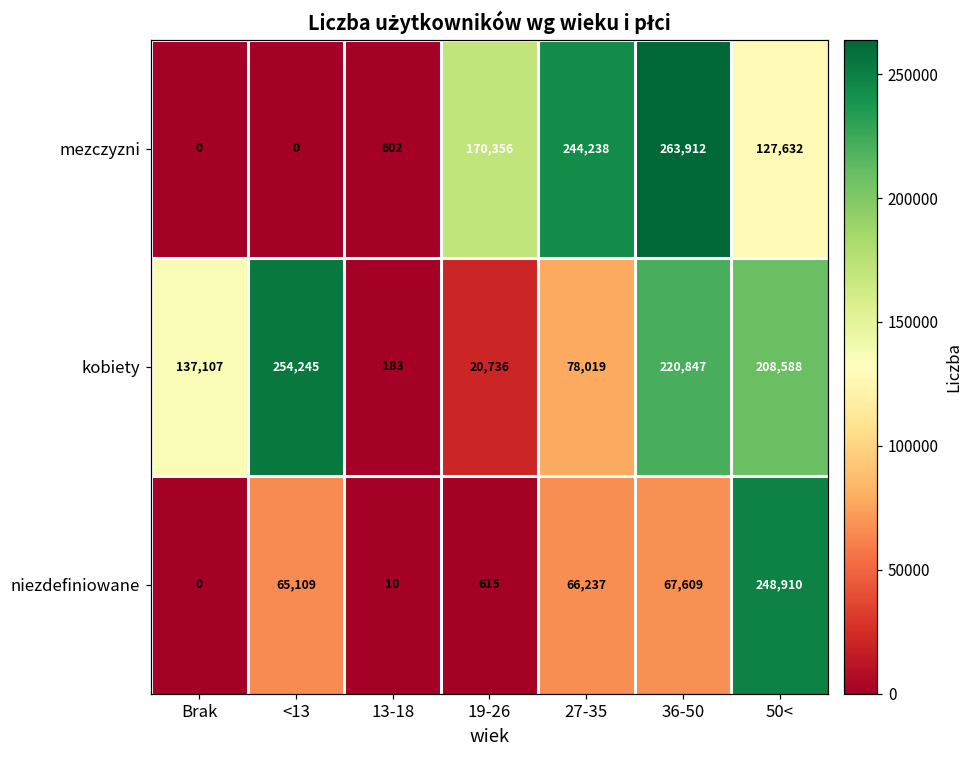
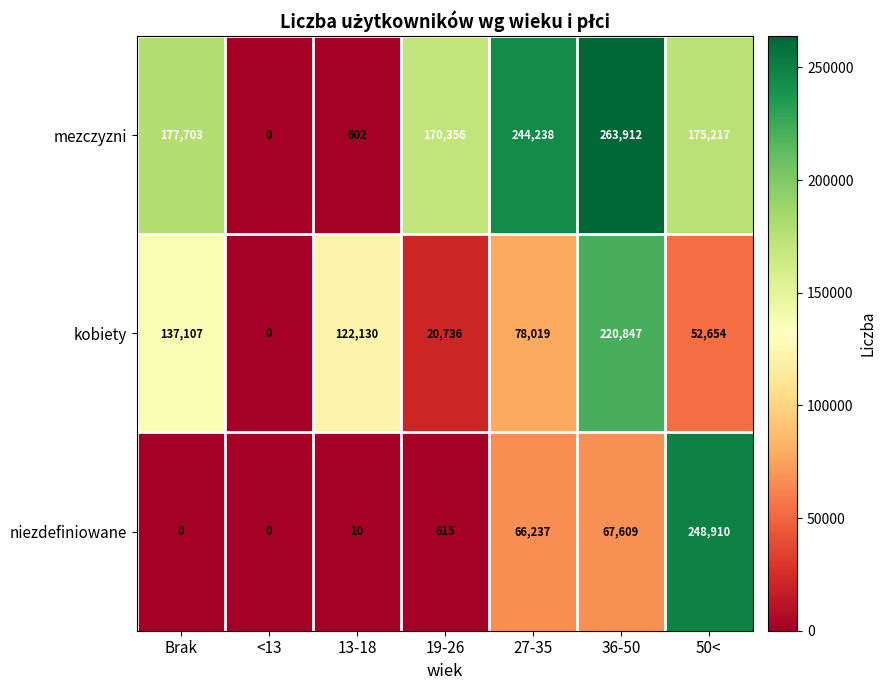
  {
    "mezczyzni": {
-     "Brak": "0",
+     "Brak": "177,703",
      "<13": "0",
      "13-18": "602",
      "19-26": "170,356",
      "27-35": "244,238",
      "36-50": "263,912",
-     "50<": "127,632"
+     "50<": "175,217"
    },
    "kobiety": {
      "Brak": "137,107",
-     "<13": "254,245",
-     "13-18": "183",
+     "<13": "0",
+     "13-18": "122,130",
      "19-26": "20,736",
      "27-35": "78,019",
      "36-50": "220,847",
-     "50<": "208,588"
+     "50<": "52,654"
    },
    "niezdefiniowane": {
      "Brak": "0",
-     "<13": "65,109",
+     "<13": "0",
      "13-18": "10",
      "19-26": "615",
      "27-35": "66,237",
      "36-50": "67,609",
      "50<": "248,910"
    }
  }
